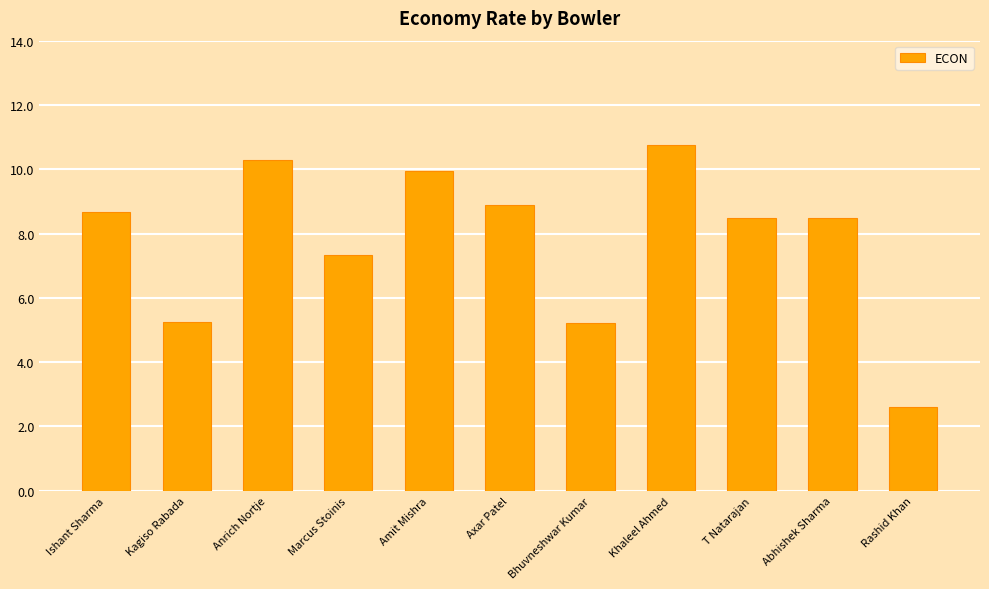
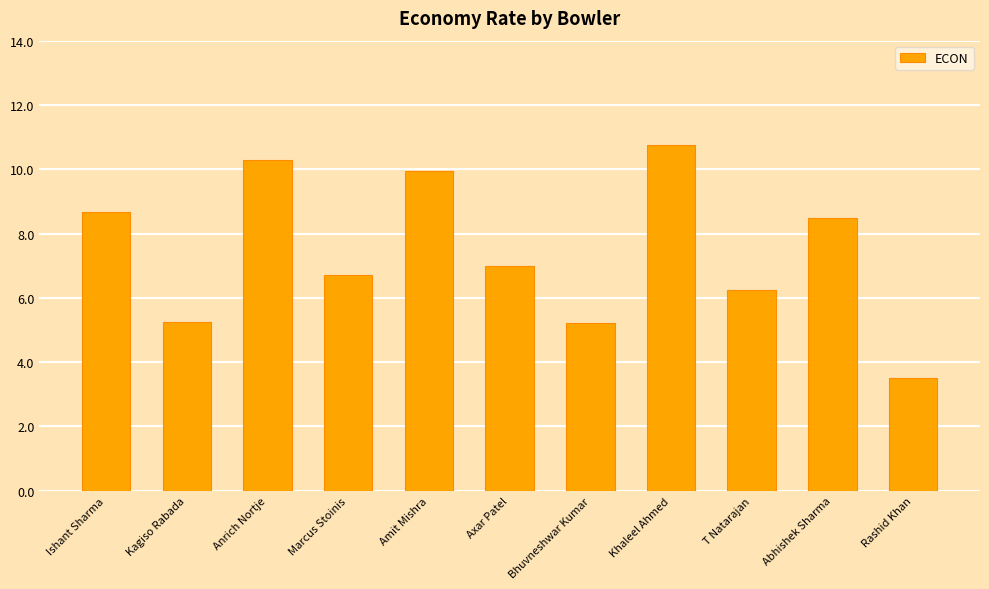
  {
    "Ishant Sharma": 8.7,
    "Kagiso Rabada": 5.3,
    "Anrich Nortje": 10.3,
-   "Marcus Stoinis": 7.3,
+   "Marcus Stoinis": 6.7,
    "Amit Mishra": 9.9,
-   "Axar Patel": 8.9,
+   "Axar Patel": 7.0,
    "Bhuvneshwar Kumar": 5.2,
    "Khaleel Ahmed": 10.8,
-   "T Natarajan": 8.5,
+   "T Natarajan": 6.3,
    "Abhishek Sharma": 8.5,
-   "Rashid Khan": 2.6
+   "Rashid Khan": 3.5
  }
